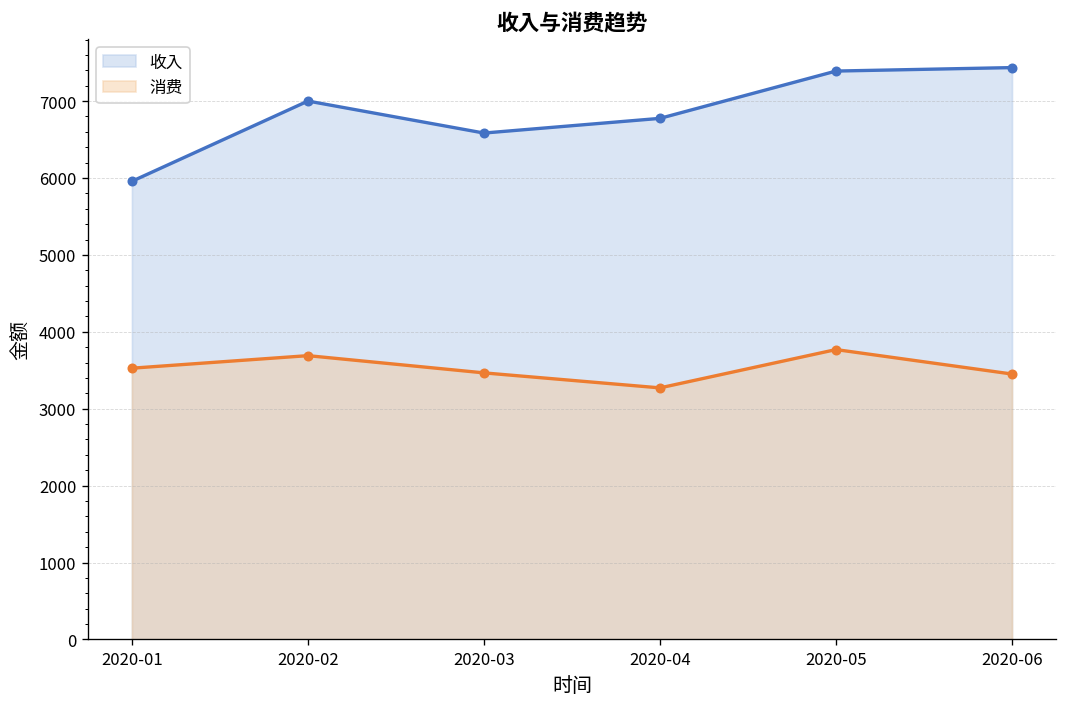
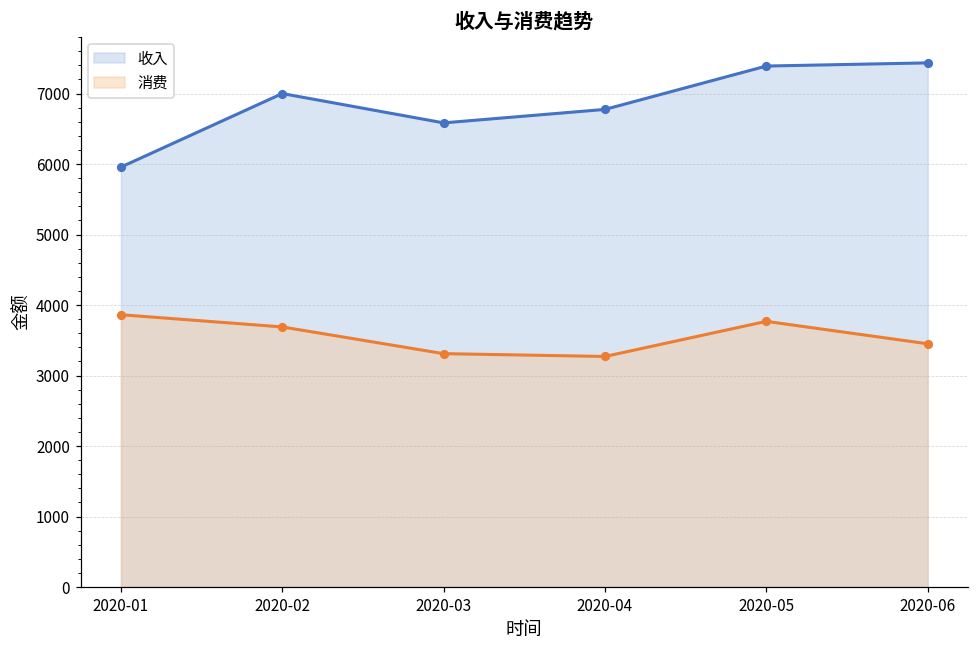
  {
    "收入": {
      "2020-01": 6000,
      "2020-02": 7000,
      "2020-03": 6600,
      "2020-04": 6800,
      "2020-05": 7400,
      "2020-06": 7400
    },
    "消费": {
-     "2020-01": 3500,
+     "2020-01": 3900,
      "2020-02": 3700,
-     "2020-03": 3500,
+     "2020-03": 3300,
      "2020-04": 3300,
      "2020-05": 3800,
      "2020-06": 3500
    }
  }
